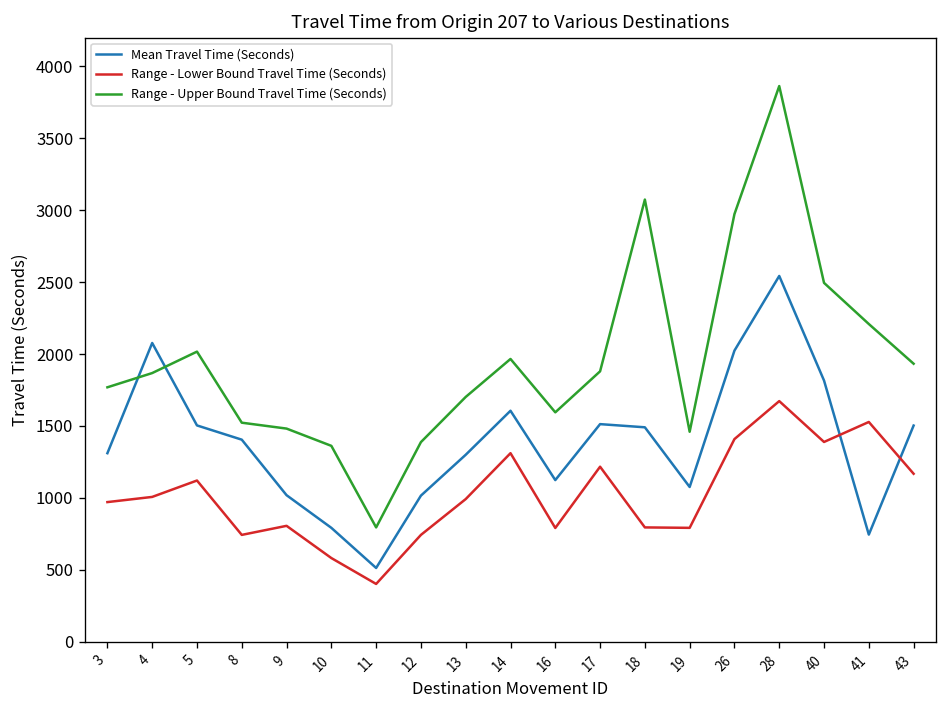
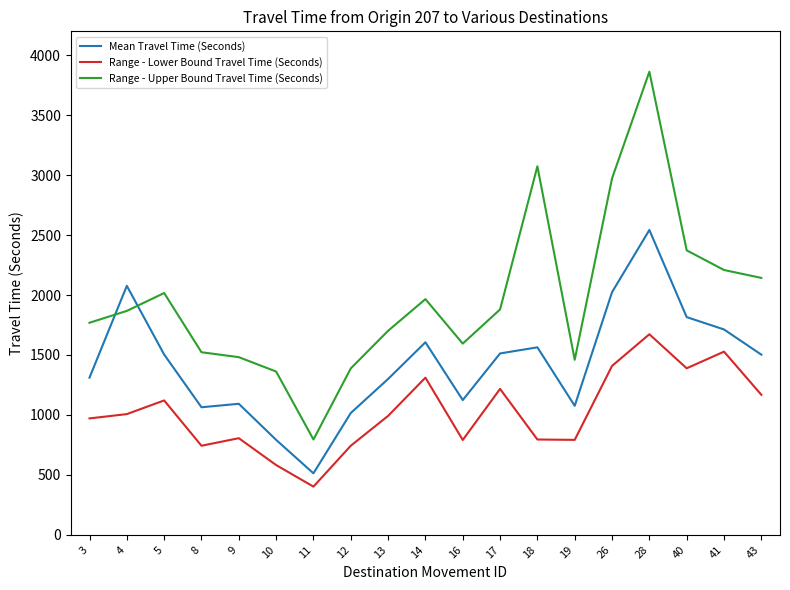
  {
    "Mean Travel Time (Seconds)": {
      "3": 1310,
      "4": 2080,
      "5": 1500,
-     "8": 1410,
-     "9": 1020,
+     "8": 1060,
+     "9": 1090,
      "10": 790,
      "11": 510,
      "12": 1020,
      "13": 1300,
      "14": 1610,
      "16": 1120,
      "17": 1510,
-     "18": 1490,
+     "18": 1560,
      "19": 1080,
      "26": 2020,
      "28": 2540,
      "40": 1820,
-     "41": 750,
+     "41": 1710,
      "43": 1500
    },
    "Range - Lower Bound Travel Time (Seconds)": {
      "3": 970,
      "4": 1010,
      "5": 1120,
      "8": 740,
      "9": 810,
      "10": 580,
      "11": 400,
      "12": 740,
      "13": 990,
      "14": 1310,
      "16": 790,
      "17": 1220,
      "18": 800,
      "19": 790,
      "26": 1410,
      "28": 1670,
      "40": 1390,
      "41": 1530,
      "43": 1170
    },
    "Range - Upper Bound Travel Time (Seconds)": {
      "3": 1770,
      "4": 1870,
      "5": 2020,
      "8": 1520,
      "9": 1480,
      "10": 1360,
      "11": 800,
      "12": 1390,
      "13": 1700,
      "14": 1970,
      "16": 1600,
      "17": 1880,
      "18": 3070,
      "19": 1460,
      "26": 2970,
      "28": 3860,
-     "40": 2500,
+     "40": 2370,
      "41": 2210,
-     "43": 1930
+     "43": 2140
    }
  }
